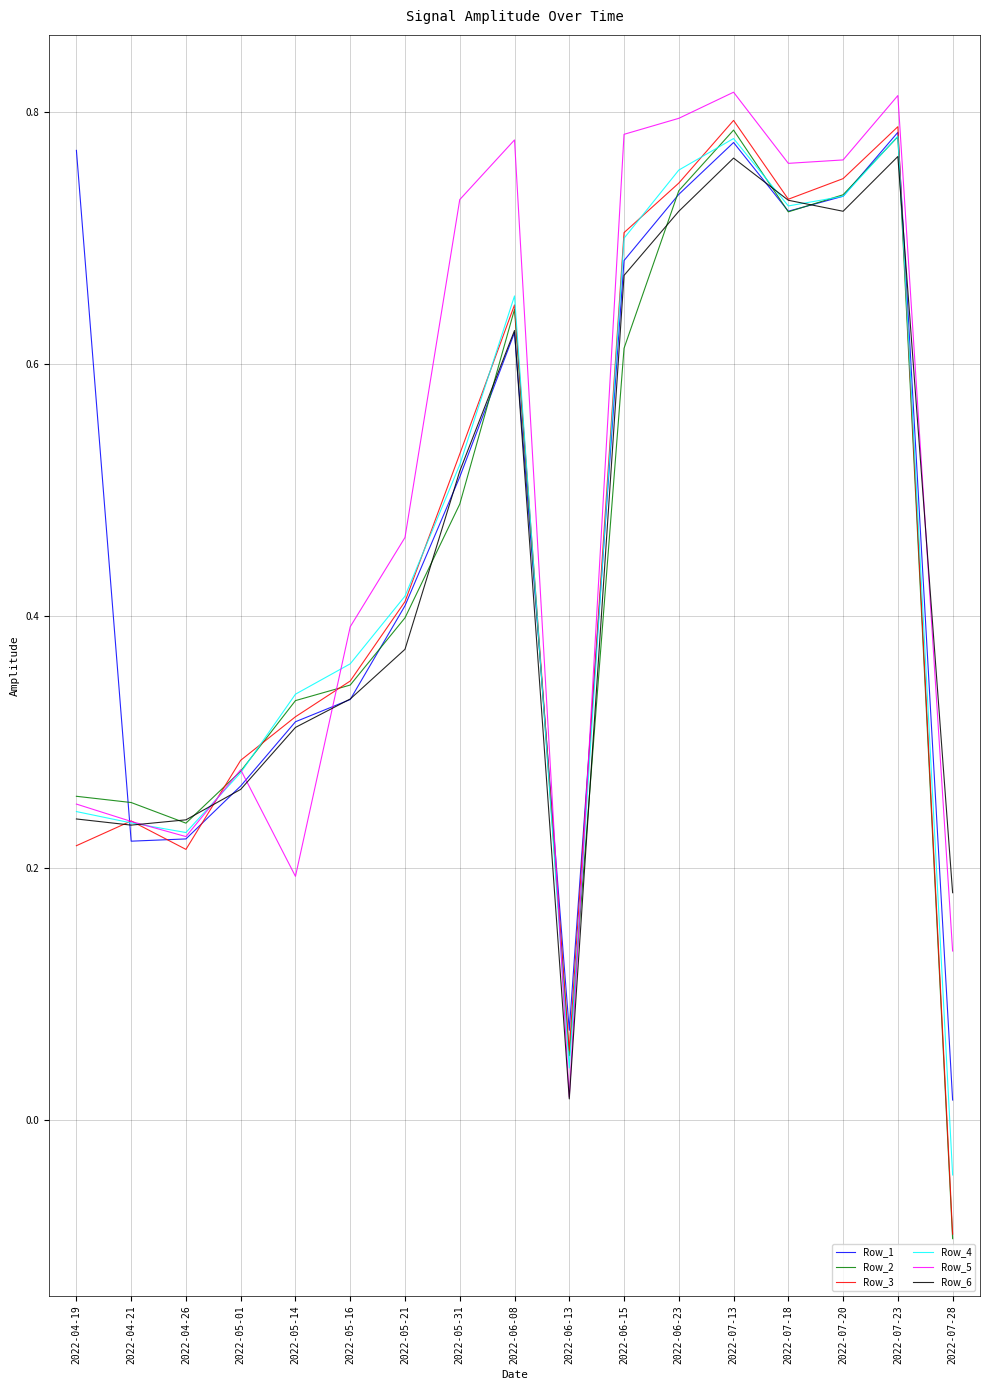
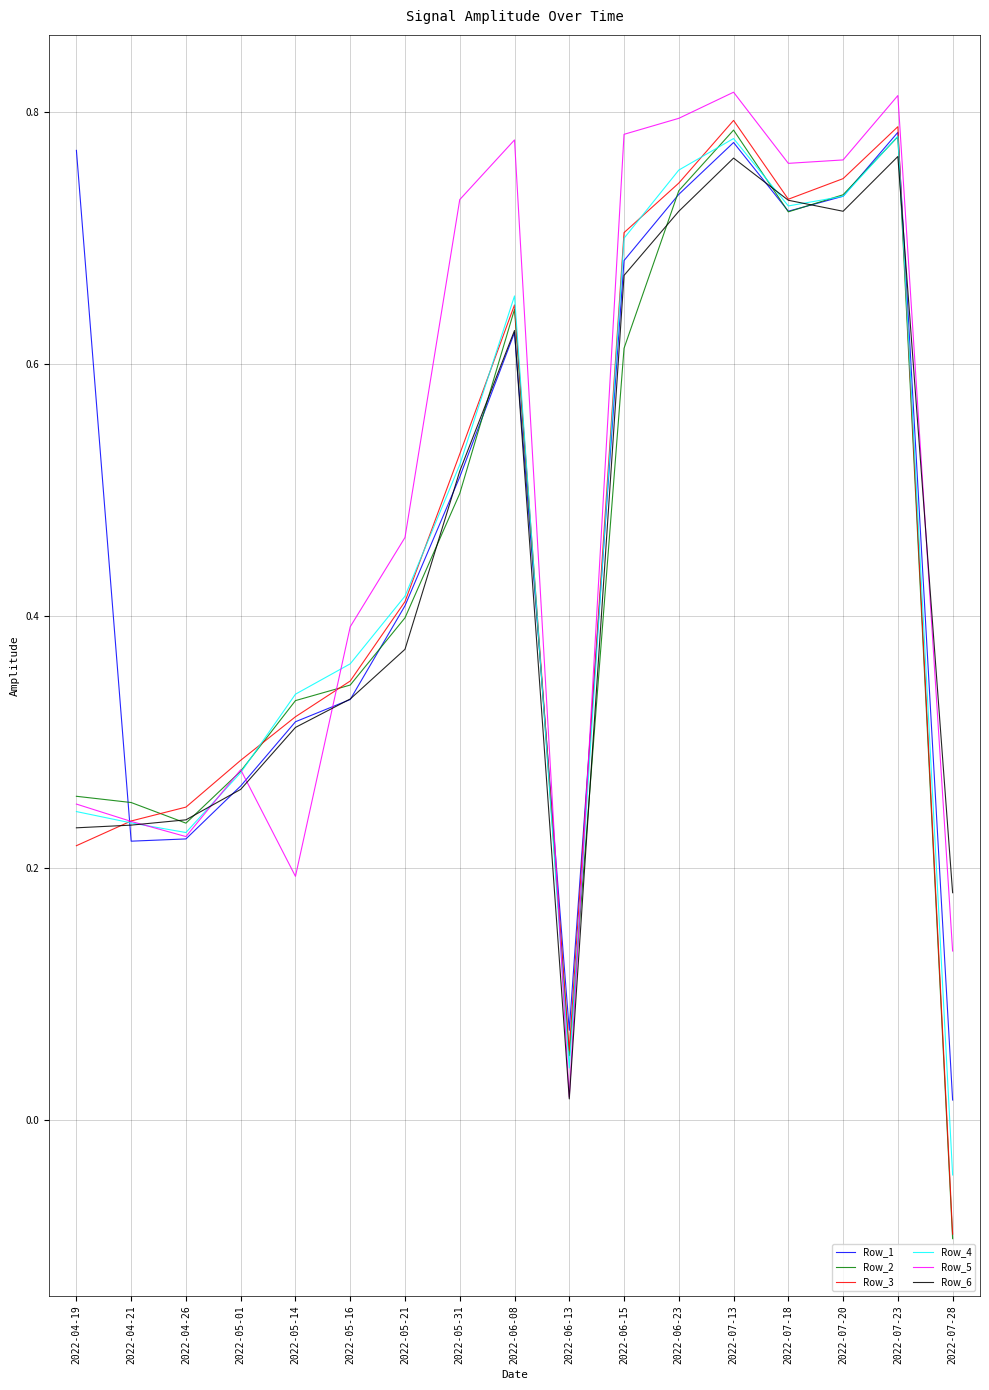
  {
    "Row_1": {
      "2022-04-19": 0.770,
      "2022-04-21": 0.221,
      "2022-05-01": 0.265,
      "2022-05-14": 0.316,
      "2022-05-21": 0.408,
      "2022-05-31": 0.510,
      "2022-06-13": 0.071,
      "2022-06-15": 0.682,
      "2022-06-23": 0.735,
      "2022-07-13": 0.776,
      "2022-07-23": 0.784,
      "2022-07-28": 0.016
    },
    "Row_2": {
      "2022-04-19": 0.257,
      "2022-04-21": 0.252,
      "2022-04-26": 0.236,
      "2022-05-14": 0.333,
      "2022-05-16": 0.345,
      "2022-05-21": 0.399,
-     "2022-05-31": 0.489,
+     "2022-05-31": 0.497,
      "2022-06-08": 0.643,
      "2022-06-13": 0.051,
      "2022-06-15": 0.613,
      "2022-06-23": 0.738,
      "2022-07-13": 0.786,
      "2022-07-28": -0.094
    },
    "Row_3": {
      "2022-04-19": 0.218,
-     "2022-04-26": 0.215,
+     "2022-04-26": 0.248,
      "2022-05-01": 0.286,
      "2022-05-14": 0.320,
      "2022-05-16": 0.348,
      "2022-05-21": 0.411,
      "2022-05-31": 0.529,
      "2022-06-08": 0.647,
      "2022-06-13": 0.055,
      "2022-06-15": 0.704,
      "2022-06-23": 0.744,
      "2022-07-13": 0.793,
      "2022-07-20": 0.747,
      "2022-07-23": 0.788,
      "2022-07-28": -0.091
    },
    "Row_4": {
      "2022-04-19": 0.245,
      "2022-04-26": 0.228,
      "2022-05-14": 0.338,
      "2022-05-16": 0.362,
      "2022-05-21": 0.416,
      "2022-05-31": 0.520,
      "2022-06-08": 0.654,
      "2022-06-13": 0.041,
      "2022-06-15": 0.700,
      "2022-06-23": 0.754,
      "2022-07-13": 0.779,
      "2022-07-18": 0.726,
      "2022-07-28": -0.044
    },
    "Row_5": {
      "2022-04-19": 0.251,
      "2022-05-14": 0.193,
      "2022-05-16": 0.392,
      "2022-05-21": 0.462,
      "2022-05-31": 0.731,
      "2022-06-08": 0.778,
      "2022-06-15": 0.782,
      "2022-06-23": 0.795,
      "2022-07-13": 0.816,
      "2022-07-18": 0.759,
      "2022-07-20": 0.762,
      "2022-07-23": 0.813,
      "2022-07-28": 0.134
    },
    "Row_6": {
-     "2022-04-19": 0.239,
+     "2022-04-19": 0.232,
      "2022-04-26": 0.238,
      "2022-05-01": 0.262,
      "2022-05-14": 0.312,
      "2022-05-21": 0.374,
      "2022-05-31": 0.515,
      "2022-06-15": 0.670,
      "2022-06-23": 0.721,
      "2022-07-13": 0.764,
      "2022-07-20": 0.721,
      "2022-07-23": 0.765,
      "2022-07-28": 0.180
    }
  }
